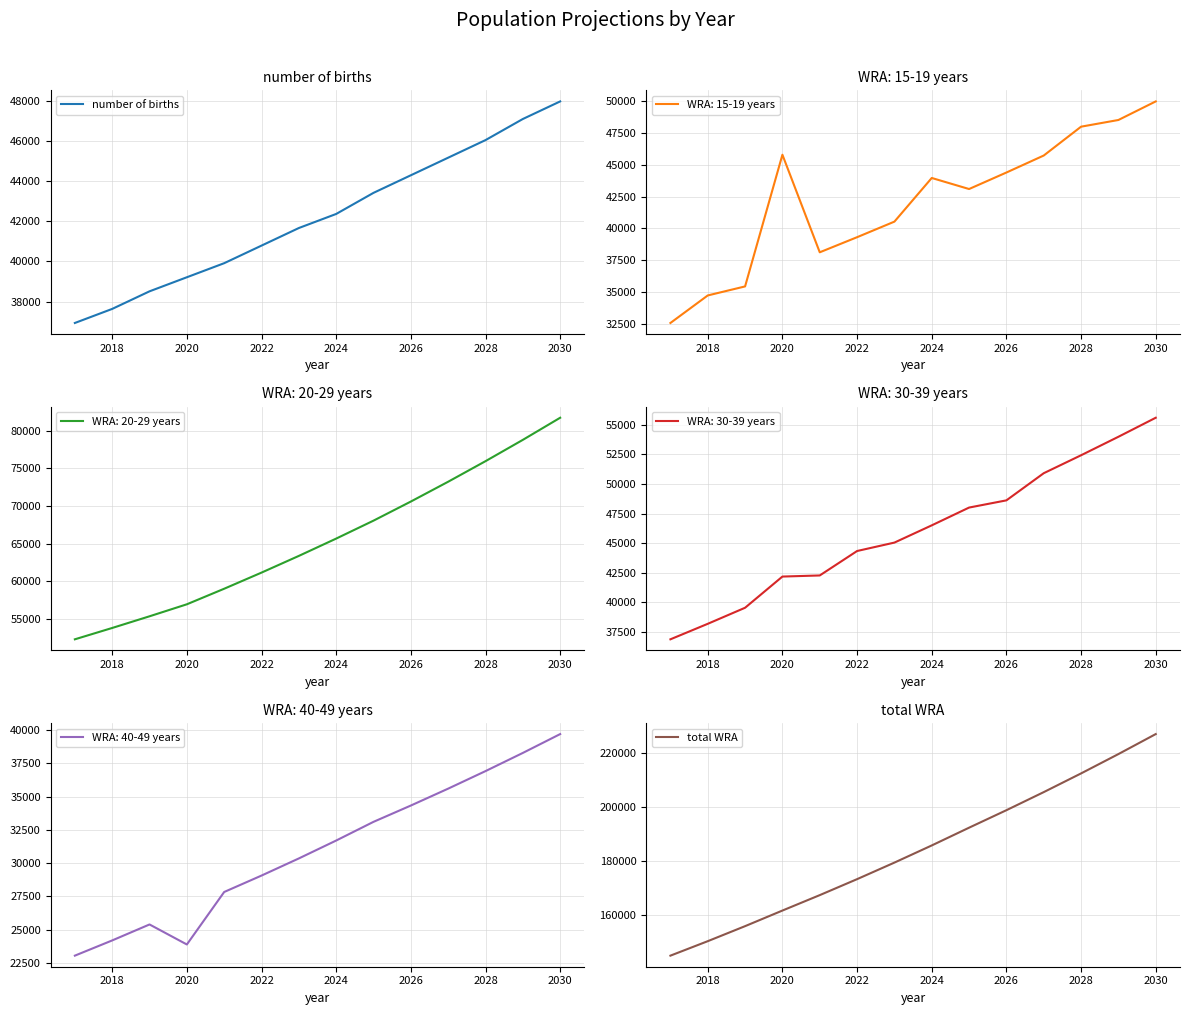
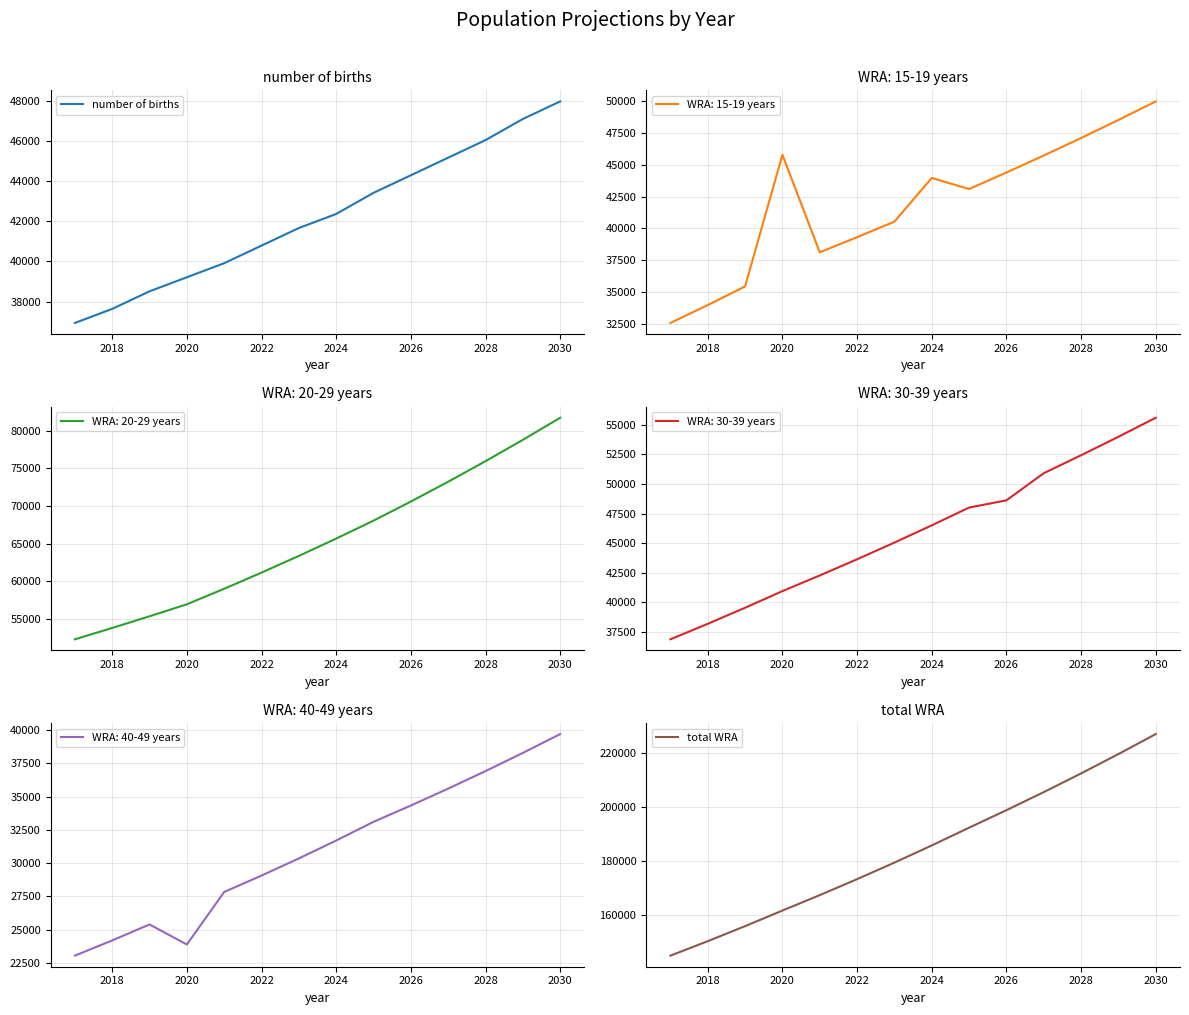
  {
    "number of births": {
      "2018": 37600,
      "2020": 39200,
      "2022": 40800,
      "2024": 42400,
      "2026": 44300,
      "2028": 46000,
      "2030": 48000
    },
    "WRA: 15-19 years": {
-     "2018": 34700,
+     "2018": 34000,
      "2020": 45800,
      "2022": 39300,
      "2024": 44000,
      "2026": 44400,
-     "2028": 48000,
+     "2028": 47100,
      "2030": 50000
    },
    "WRA: 20-29 years": {
      "2018": 54000,
      "2020": 57000,
      "2022": 61000,
      "2024": 66000,
      "2026": 71000,
      "2028": 76000,
      "2030": 82000
    },
    "WRA: 30-39 years": {
      "2018": 38200,
-     "2020": 42200,
-     "2022": 44300,
+     "2020": 41000,
+     "2022": 43600,
      "2024": 46500,
      "2026": 48600,
      "2028": 52400,
      "2030": 55600
    },
    "WRA: 40-49 years": {
      "2018": 24200,
      "2020": 23900,
      "2022": 29100,
      "2024": 31700,
      "2026": 34300,
      "2028": 36900,
      "2030": 39700
    },
    "total WRA": {
      "2018": 150000,
      "2020": 162000,
      "2022": 173000,
      "2024": 186000,
      "2026": 199000,
      "2028": 212000,
      "2030": 227000
    }
  }
